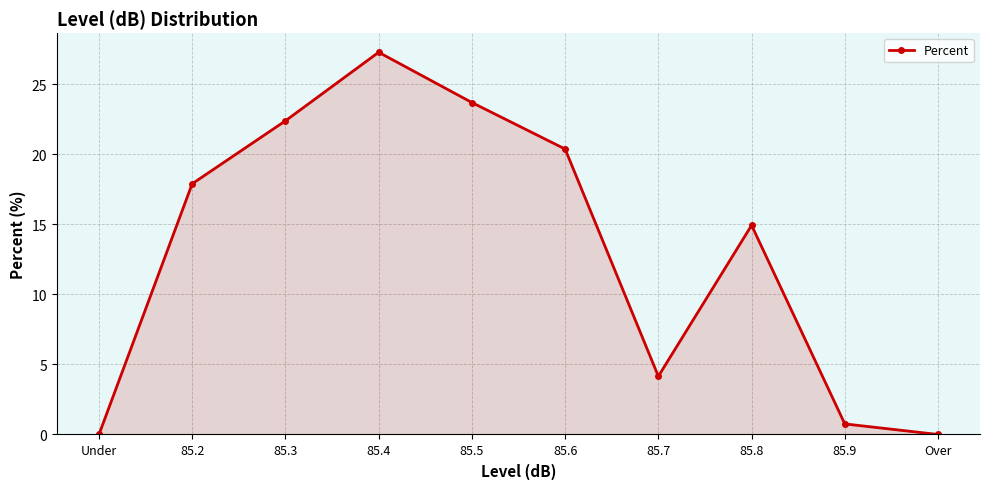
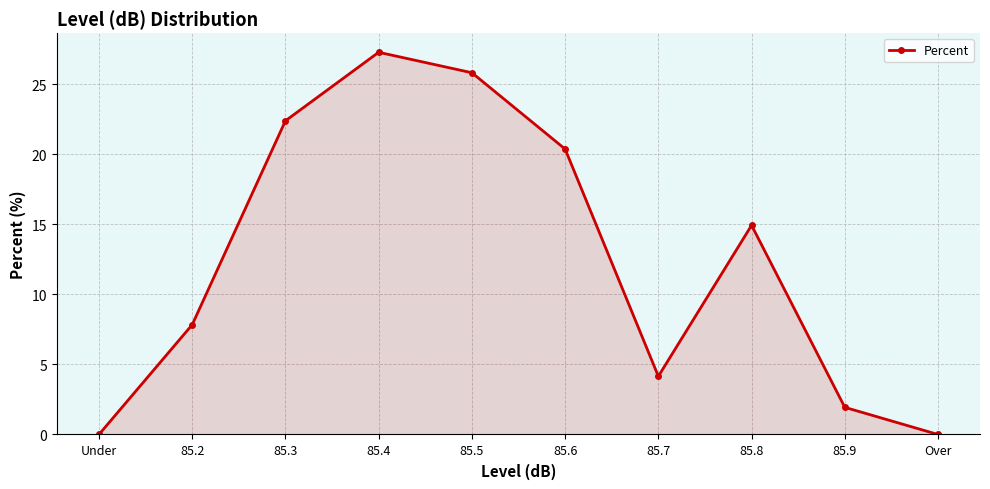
  {
    "Under": 0.0,
-   "85.2": 17.9,
+   "85.2": 7.8,
    "85.3": 22.4,
    "85.4": 27.3,
-   "85.5": 23.7,
+   "85.5": 25.8,
    "85.6": 20.4,
    "85.7": 4.2,
    "85.8": 14.9,
-   "85.9": 0.8,
+   "85.9": 1.9,
    "Over": 0.0
  }
